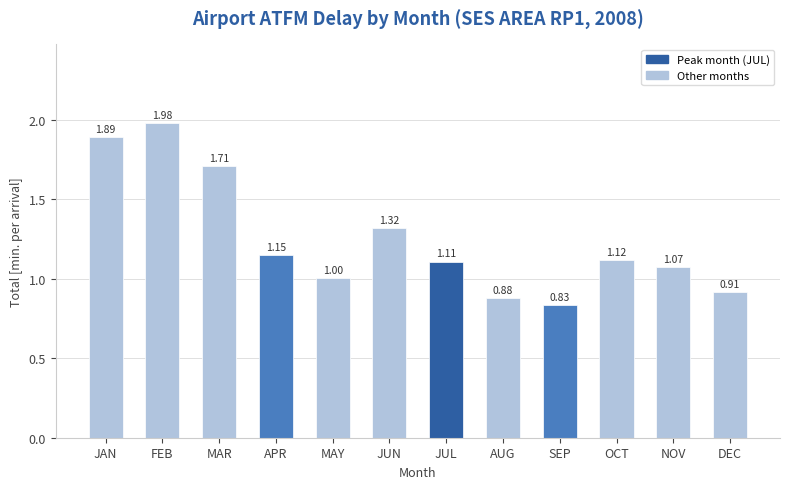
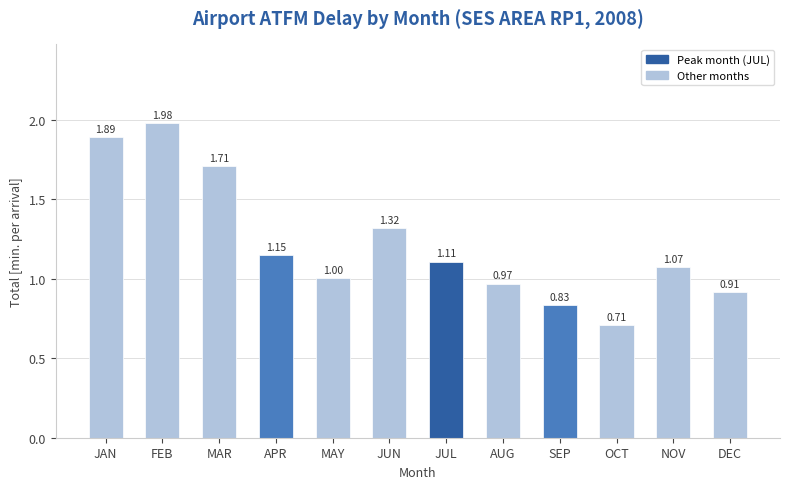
  {
    "JAN": 1.89,
    "FEB": 1.98,
    "MAR": 1.71,
    "APR": 1.15,
    "MAY": 1.00,
    "JUN": 1.32,
    "JUL": 1.11,
-   "AUG": 0.88,
+   "AUG": 0.97,
    "SEP": 0.83,
-   "OCT": 1.12,
+   "OCT": 0.71,
    "NOV": 1.07,
    "DEC": 0.91
  }
